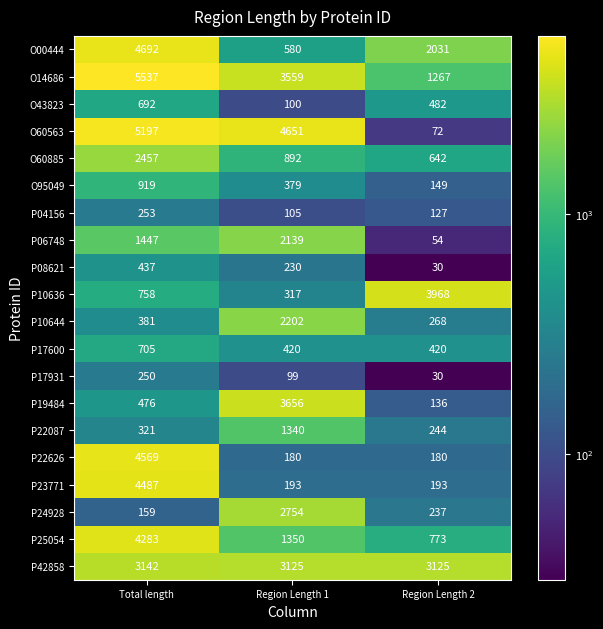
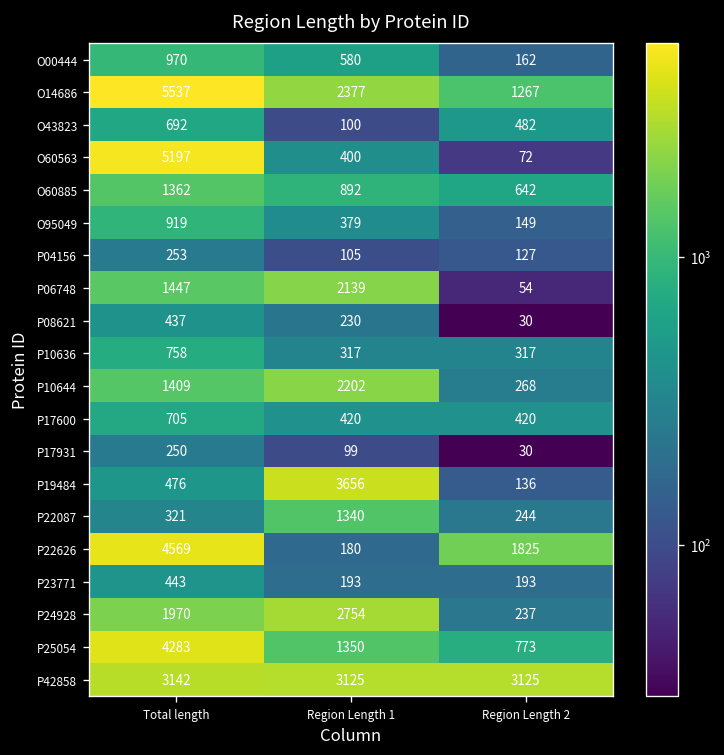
  {
    "O00444": {
-     "Total length": 4692,
+     "Total length": 970,
      "Region Length 1": 580,
-     "Region Length 2": 2031
+     "Region Length 2": 162
    },
    "O14686": {
      "Total length": 5537,
-     "Region Length 1": 3559,
+     "Region Length 1": 2377,
      "Region Length 2": 1267
    },
    "O43823": {
      "Total length": 692,
      "Region Length 1": 100,
      "Region Length 2": 482
    },
    "O60563": {
      "Total length": 5197,
-     "Region Length 1": 4651,
+     "Region Length 1": 400,
      "Region Length 2": 72
    },
    "O60885": {
-     "Total length": 2457,
+     "Total length": 1362,
      "Region Length 1": 892,
      "Region Length 2": 642
    },
    "O95049": {
      "Total length": 919,
      "Region Length 1": 379,
      "Region Length 2": 149
    },
    "P04156": {
      "Total length": 253,
      "Region Length 1": 105,
      "Region Length 2": 127
    },
    "P06748": {
      "Total length": 1447,
      "Region Length 1": 2139,
      "Region Length 2": 54
    },
    "P08621": {
      "Total length": 437,
      "Region Length 1": 230,
      "Region Length 2": 30
    },
    "P10636": {
      "Total length": 758,
      "Region Length 1": 317,
-     "Region Length 2": 3968
+     "Region Length 2": 317
    },
    "P10644": {
-     "Total length": 381,
+     "Total length": 1409,
      "Region Length 1": 2202,
      "Region Length 2": 268
    },
    "P17600": {
      "Total length": 705,
      "Region Length 1": 420,
      "Region Length 2": 420
    },
    "P17931": {
      "Total length": 250,
      "Region Length 1": 99,
      "Region Length 2": 30
    },
    "P19484": {
      "Total length": 476,
      "Region Length 1": 3656,
      "Region Length 2": 136
    },
    "P22087": {
      "Total length": 321,
      "Region Length 1": 1340,
      "Region Length 2": 244
    },
    "P22626": {
      "Total length": 4569,
      "Region Length 1": 180,
-     "Region Length 2": 180
+     "Region Length 2": 1825
    },
    "P23771": {
-     "Total length": 4487,
+     "Total length": 443,
      "Region Length 1": 193,
      "Region Length 2": 193
    },
    "P24928": {
-     "Total length": 159,
+     "Total length": 1970,
      "Region Length 1": 2754,
      "Region Length 2": 237
    },
    "P25054": {
      "Total length": 4283,
      "Region Length 1": 1350,
      "Region Length 2": 773
    },
    "P42858": {
      "Total length": 3142,
      "Region Length 1": 3125,
      "Region Length 2": 3125
    }
  }
